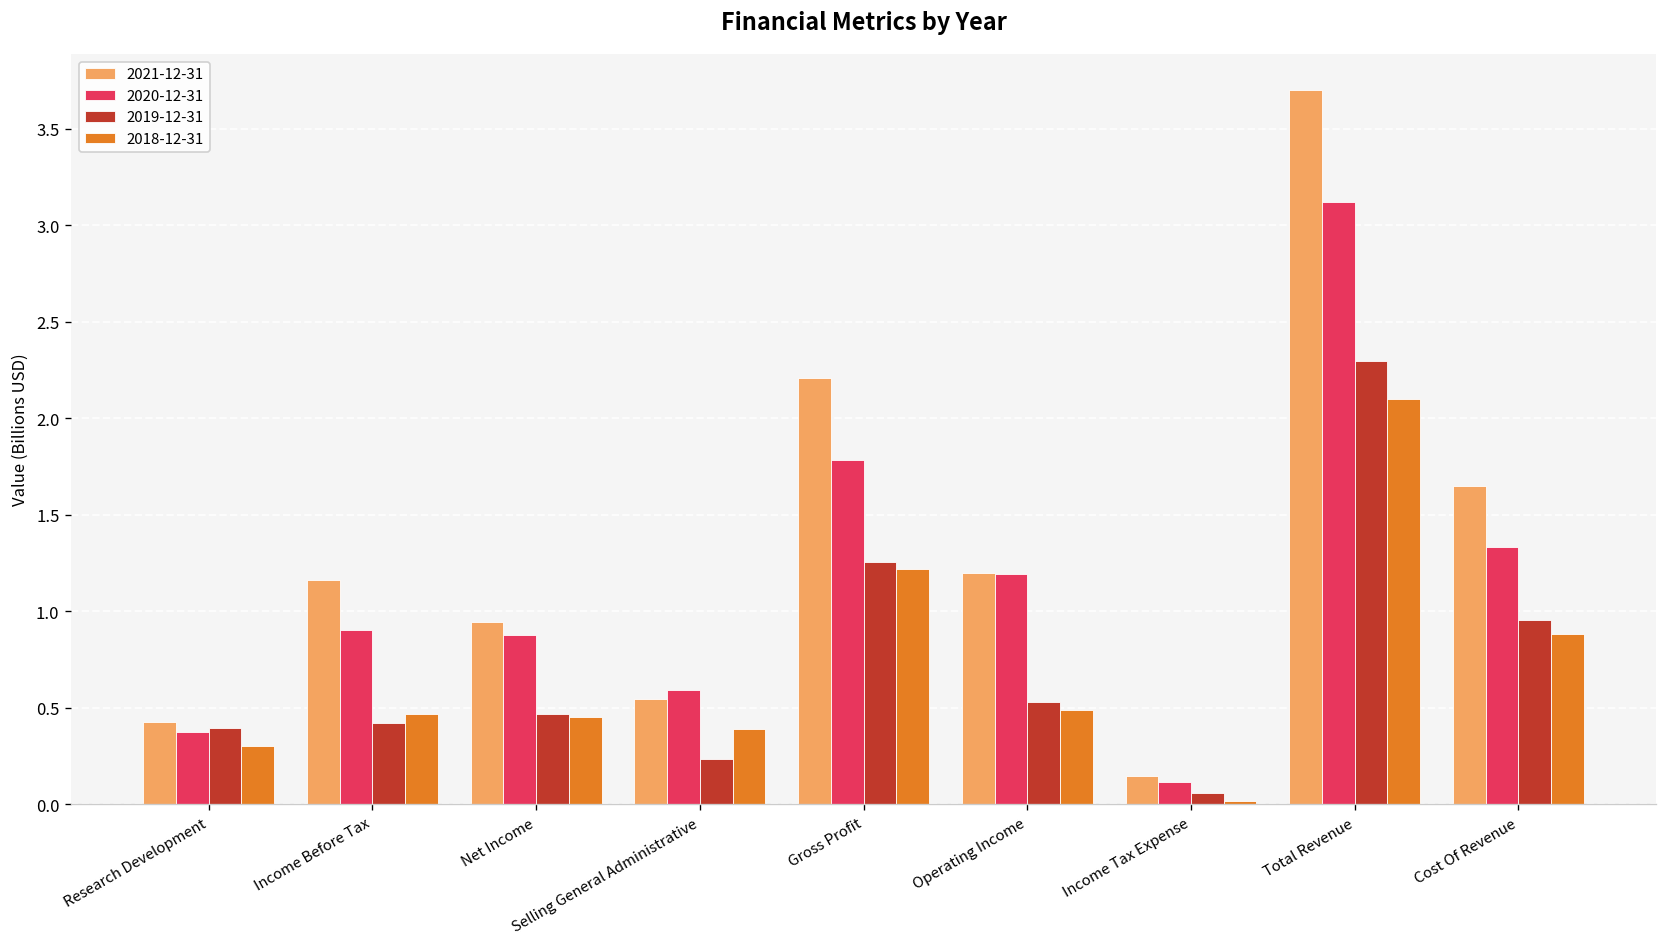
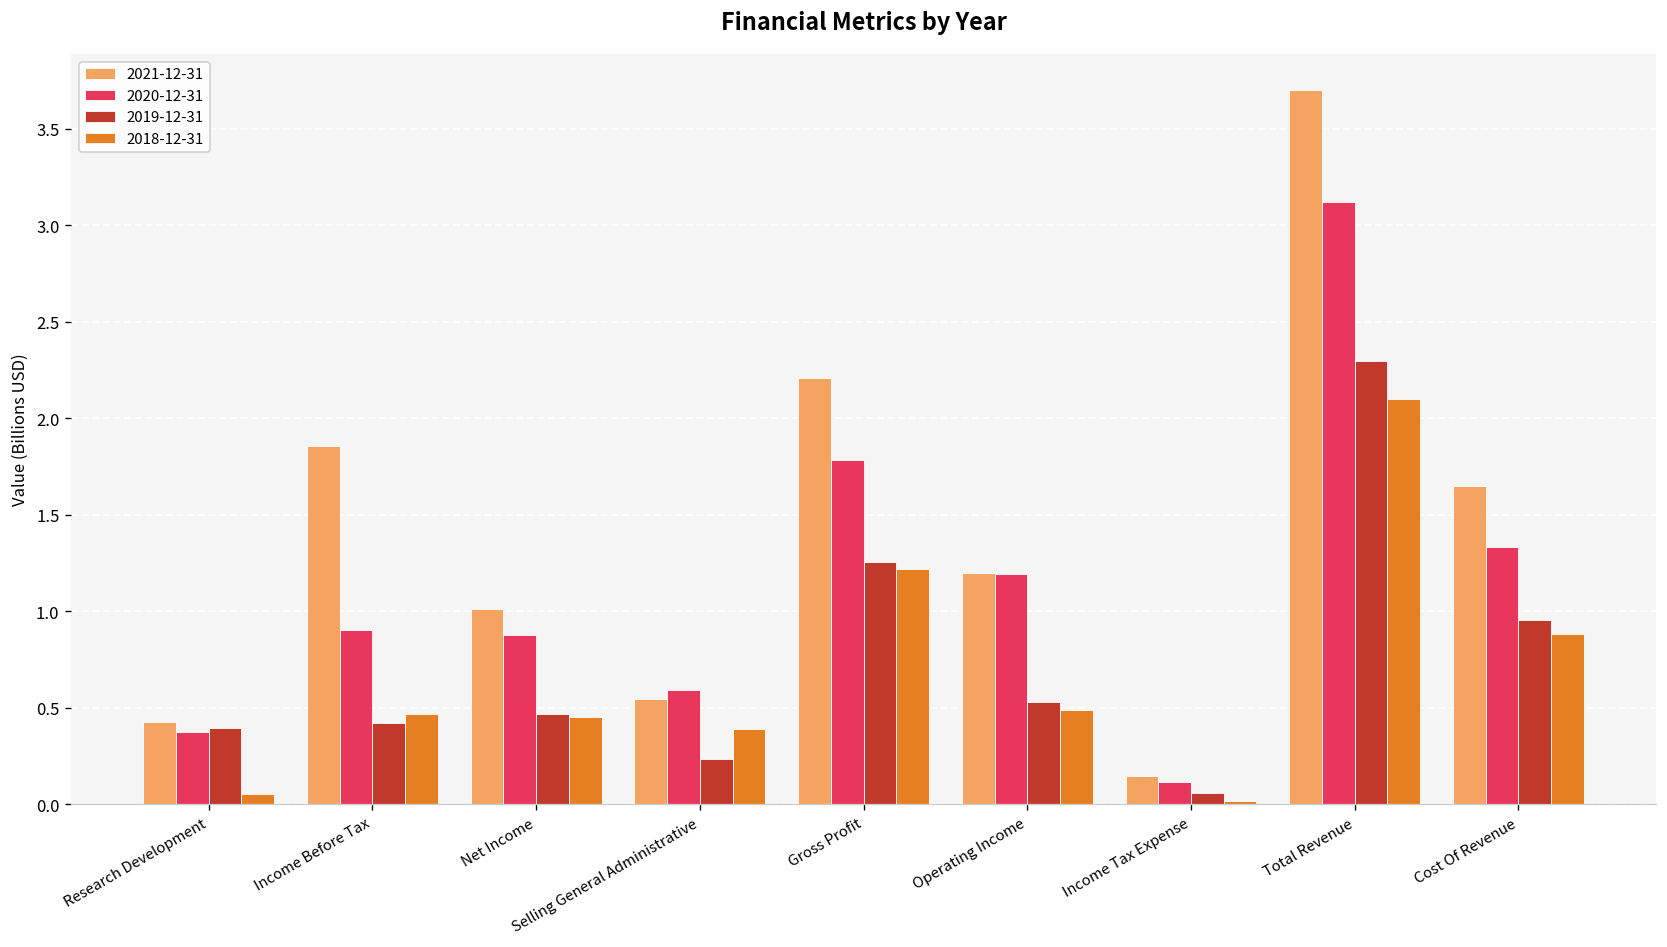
  {
    "2021-12-31": {
      "Research Development": 0.43,
-     "Income Before Tax": 1.16,
-     "Net Income": 0.95,
+     "Income Before Tax": 1.86,
+     "Net Income": 1.01,
      "Selling General Administrative": 0.55,
      "Gross Profit": 2.21,
      "Operating Income": 1.20,
      "Income Tax Expense": 0.15,
      "Total Revenue": 3.70,
      "Cost Of Revenue": 1.65
    },
    "2020-12-31": {
      "Research Development": 0.37,
      "Income Before Tax": 0.90,
      "Net Income": 0.88,
      "Selling General Administrative": 0.59,
      "Gross Profit": 1.79,
      "Operating Income": 1.19,
      "Income Tax Expense": 0.12,
      "Total Revenue": 3.12,
      "Cost Of Revenue": 1.34
    },
    "2019-12-31": {
      "Research Development": 0.40,
      "Income Before Tax": 0.42,
      "Net Income": 0.47,
      "Selling General Administrative": 0.24,
      "Gross Profit": 1.26,
      "Operating Income": 0.53,
      "Income Tax Expense": 0.06,
      "Total Revenue": 2.29,
      "Cost Of Revenue": 0.96
    },
    "2018-12-31": {
-     "Research Development": 0.30,
+     "Research Development": 0.05,
      "Income Before Tax": 0.47,
      "Net Income": 0.45,
      "Selling General Administrative": 0.39,
      "Gross Profit": 1.22,
      "Operating Income": 0.49,
      "Income Tax Expense": 0.02,
      "Total Revenue": 2.10,
      "Cost Of Revenue": 0.88
    }
  }
